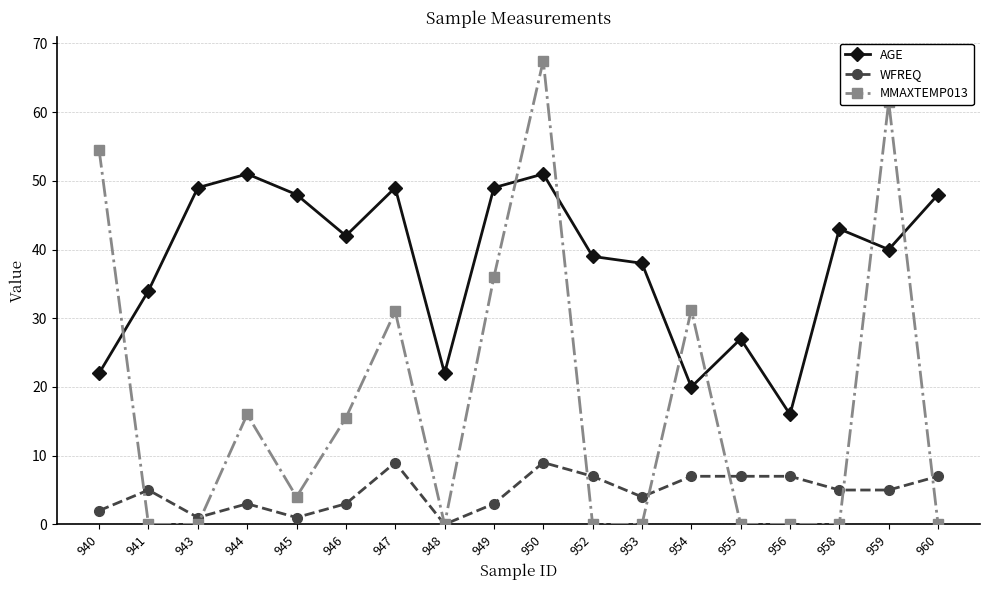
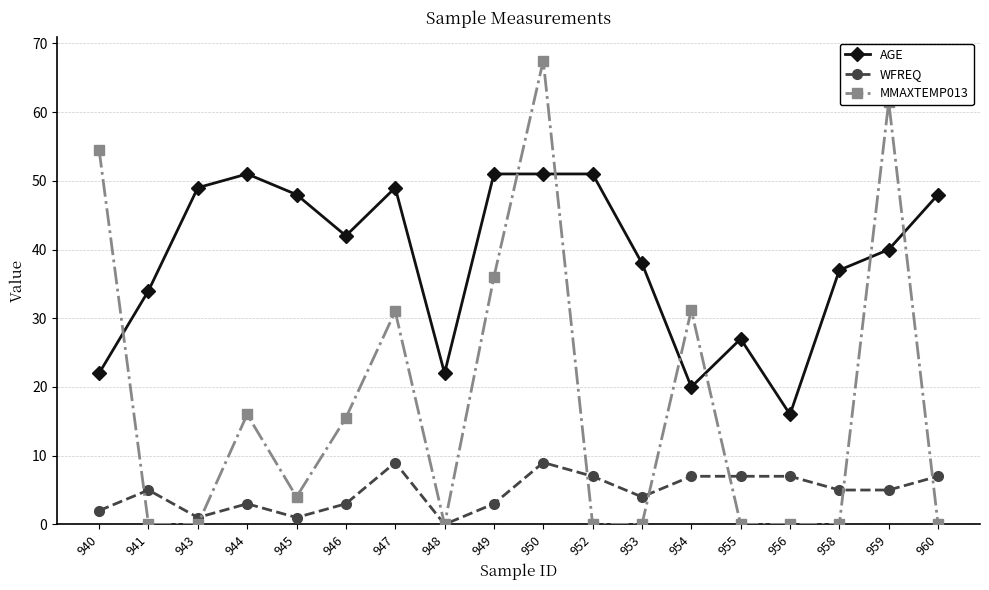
  {
    "AGE": {
      "940": 22,
      "941": 34,
      "943": 49,
      "944": 51,
      "945": 48,
      "946": 42,
      "947": 49,
      "948": 22,
-     "949": 49,
+     "949": 51,
      "950": 51,
-     "952": 39,
+     "952": 51,
      "953": 38,
      "954": 20,
      "955": 27,
      "956": 16,
-     "958": 43,
+     "958": 37,
      "959": 40,
      "960": 48
    },
    "WFREQ": {
      "940": 2,
      "941": 5,
      "943": 1,
      "944": 3,
      "945": 1,
      "946": 3,
      "947": 9,
      "949": 3,
      "950": 9,
      "952": 7,
      "953": 4,
      "954": 7,
      "955": 7,
      "956": 7,
      "958": 5,
      "959": 5,
      "960": 7
    },
    "MMAXTEMP013": {
      "940": 55,
      "941": 0,
      "943": 0,
      "944": 16,
      "945": 4,
      "946": 16,
      "947": 31,
      "949": 36,
      "950": 68,
      "952": 0,
      "953": 0,
      "954": 31,
      "955": 0,
      "956": 0,
      "958": 0,
      "960": 0
    }
  }
